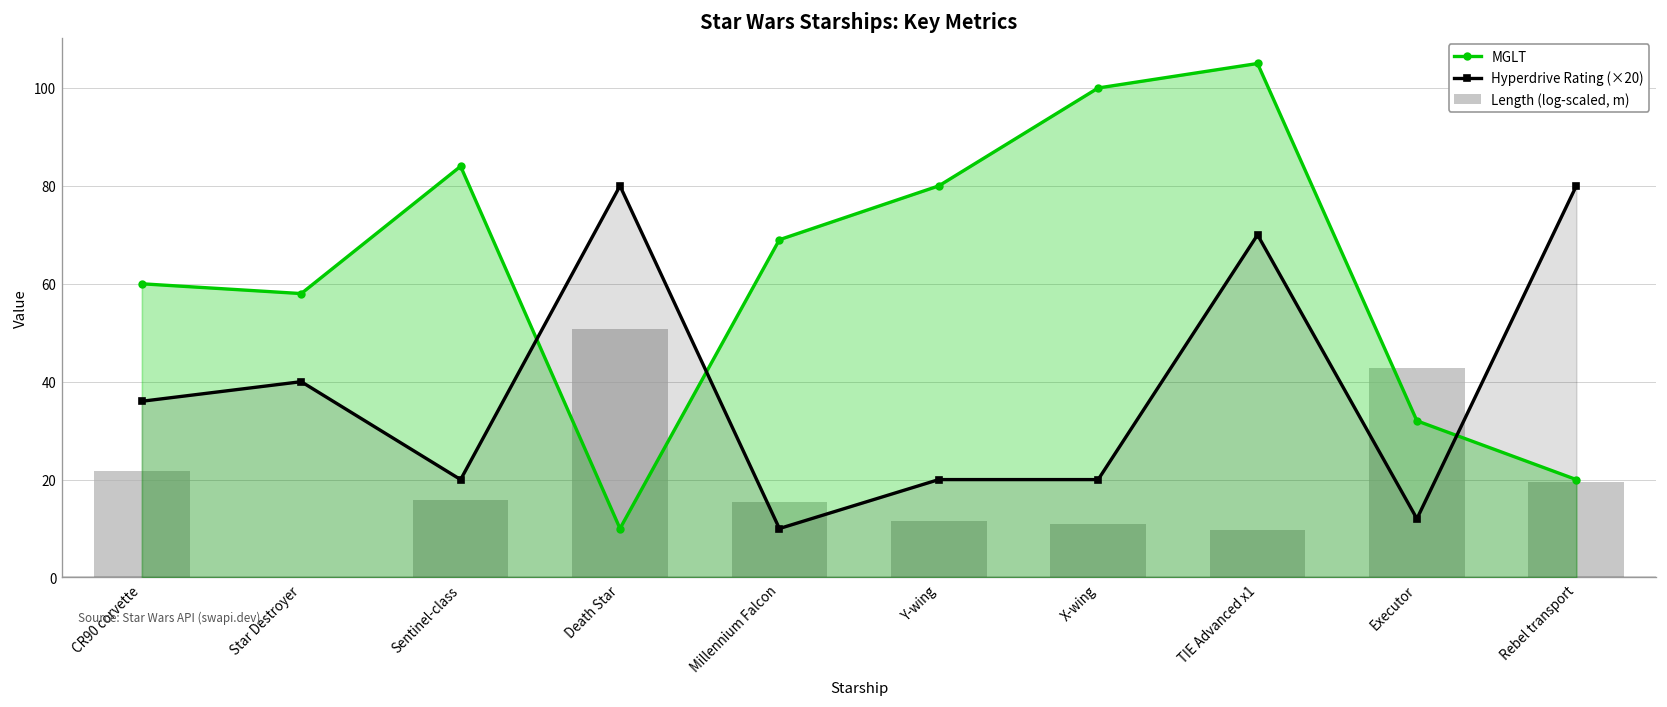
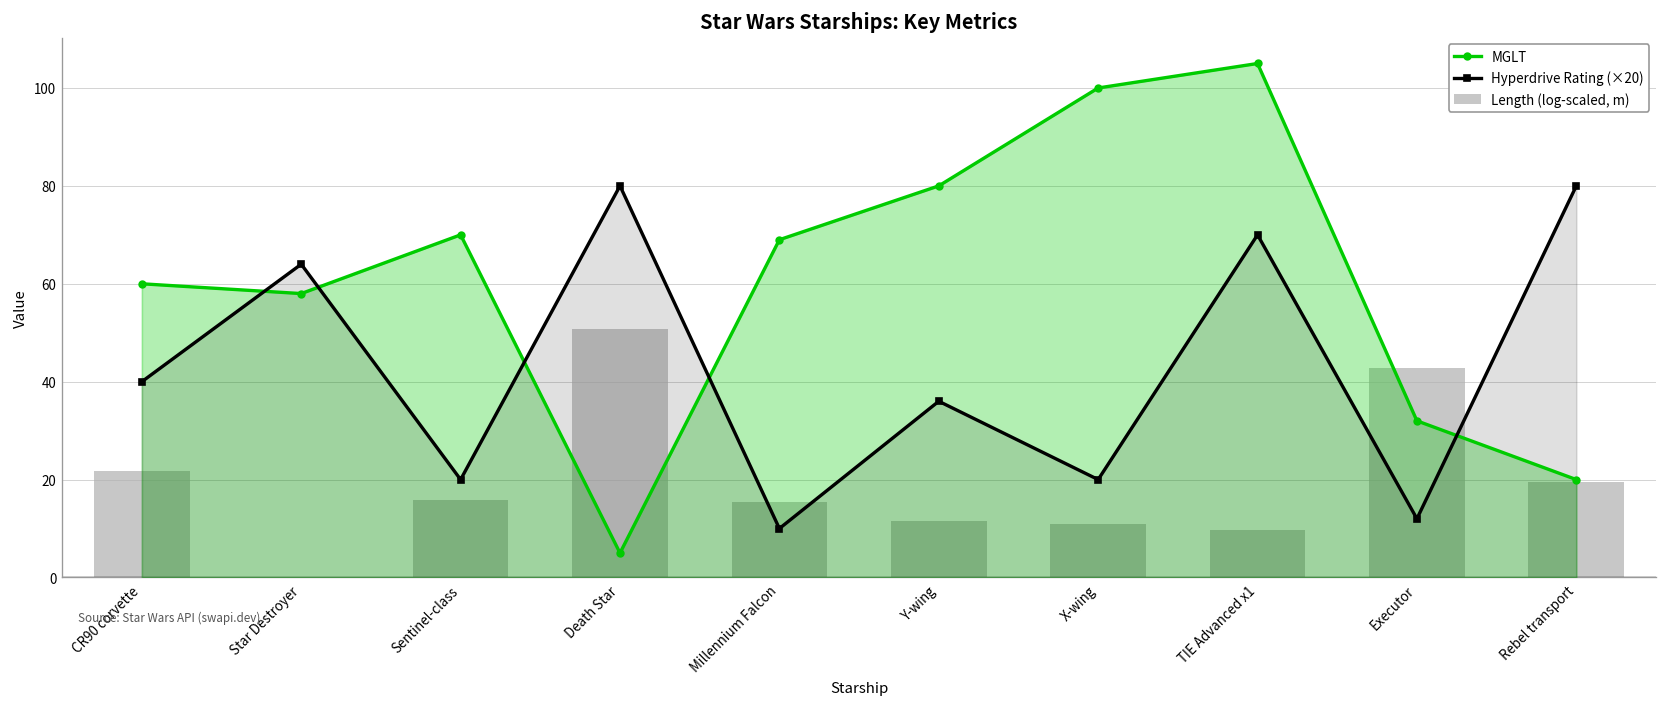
  {
    "MGLT": {
      "CR90 corvette": 60,
      "Star Destroyer": 58,
-     "Sentinel-class": 84,
-     "Death Star": 10,
+     "Sentinel-class": 70,
+     "Death Star": 5,
      "Millennium Falcon": 69,
      "Y-wing": 80,
      "X-wing": 100,
      "TIE Advanced x1": 105,
      "Executor": 32,
      "Rebel transport": 20
    },
    "Length (log-scaled, m)": {
      "CR90 corvette": 22,
      "Star Destroyer": 0,
      "Sentinel-class": 16,
      "Death Star": 51,
      "Millennium Falcon": 15,
      "Y-wing": 11,
      "X-wing": 11,
      "TIE Advanced x1": 10,
      "Executor": 43,
      "Rebel transport": 20
    },
    "Hyperdrive Rating (×20)": {
-     "CR90 corvette": 36,
-     "Star Destroyer": 40,
+     "CR90 corvette": 40,
+     "Star Destroyer": 64,
      "Sentinel-class": 20,
      "Death Star": 80,
      "Millennium Falcon": 10,
-     "Y-wing": 20,
+     "Y-wing": 36,
      "X-wing": 20,
      "TIE Advanced x1": 70,
      "Executor": 12,
      "Rebel transport": 80
    }
  }
